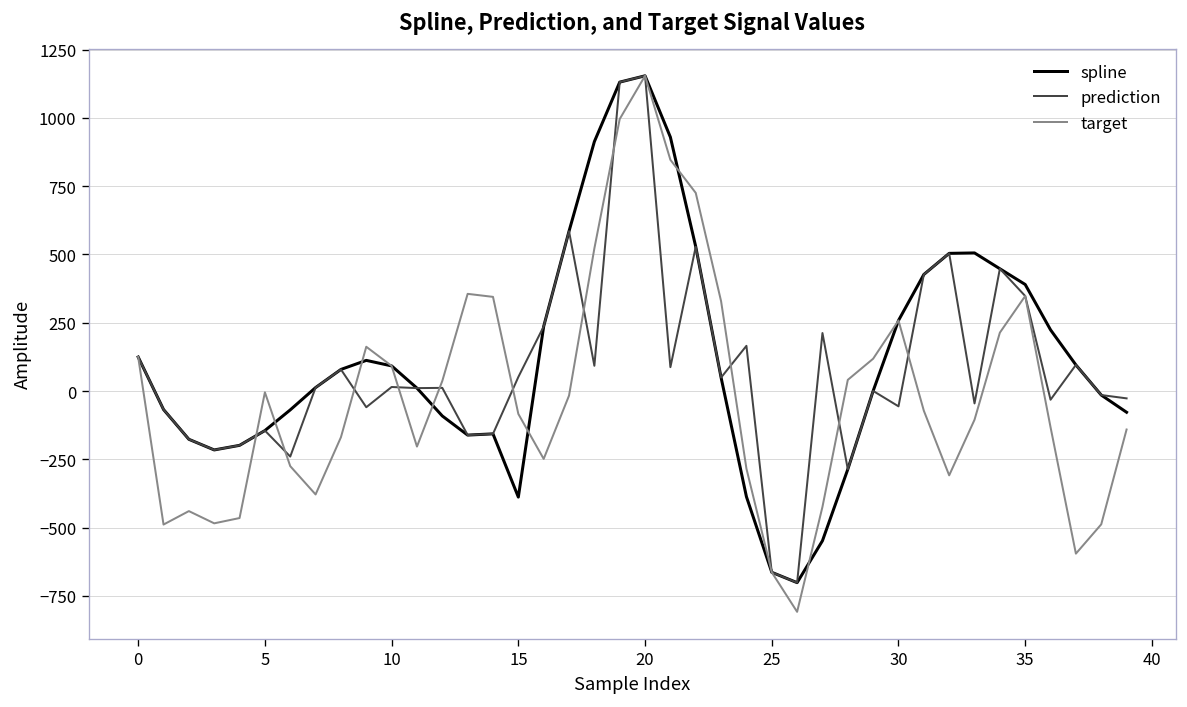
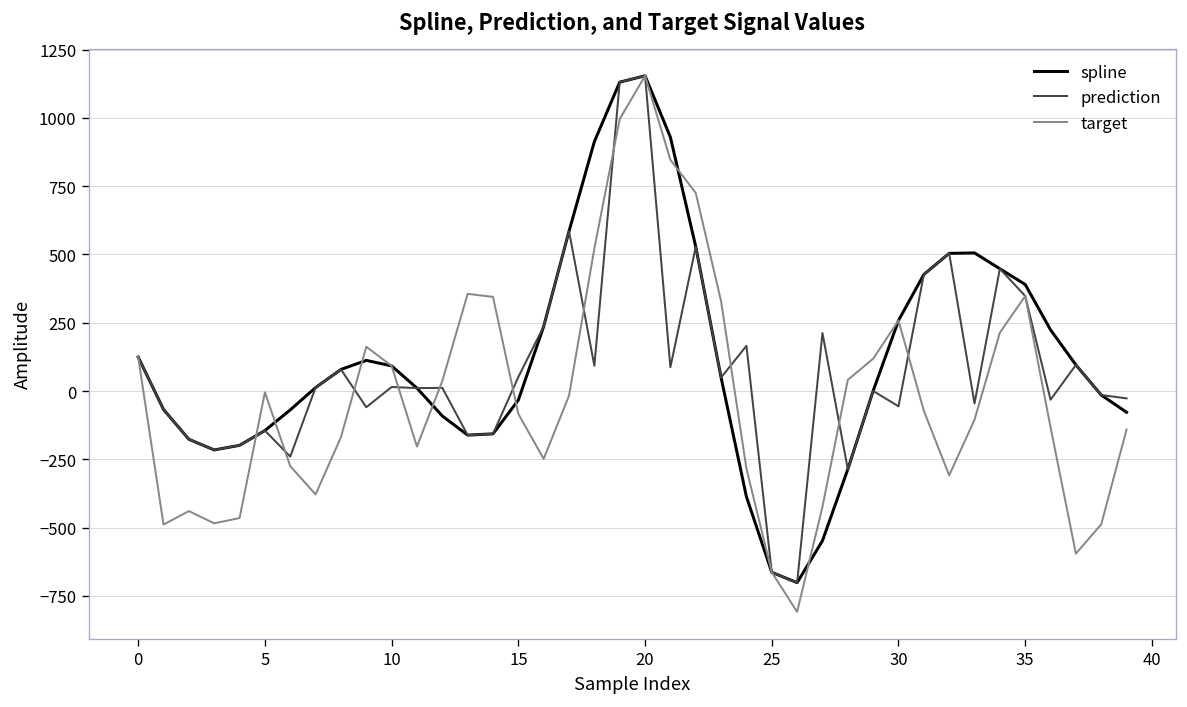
  {
    "spline": {
-     "15": -390,
+     "15": -30,
      "35": 390
    },
    "prediction": {
      "10": 10,
      "15": 50,
      "30": -60
    },
    "target": {
      "5": 0,
      "15": -80
    }
  }
